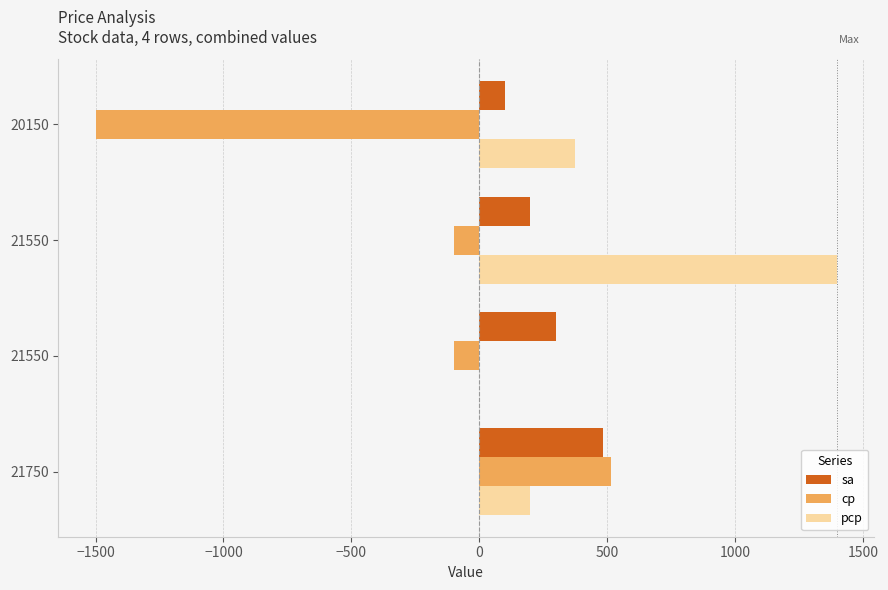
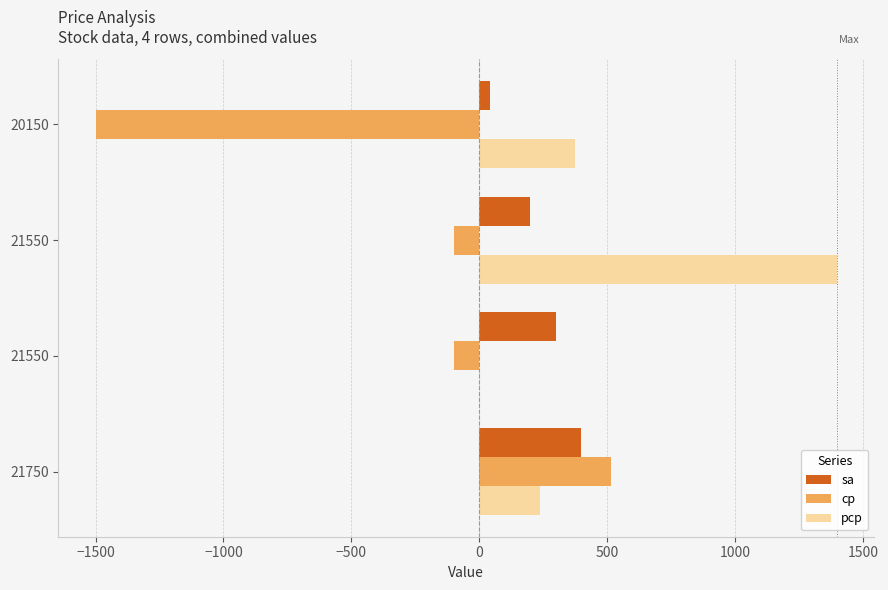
  {
    "sa": {
-     "20150": 100,
-     "21750": 490
+     "20150": 40,
+     "21750": 400
    },
    "cp": {
      "20150": -1500,
      "21750": 520
    },
    "pcp": {
      "20150": 370,
-     "21750": 200
+     "21750": 240
    }
  }
